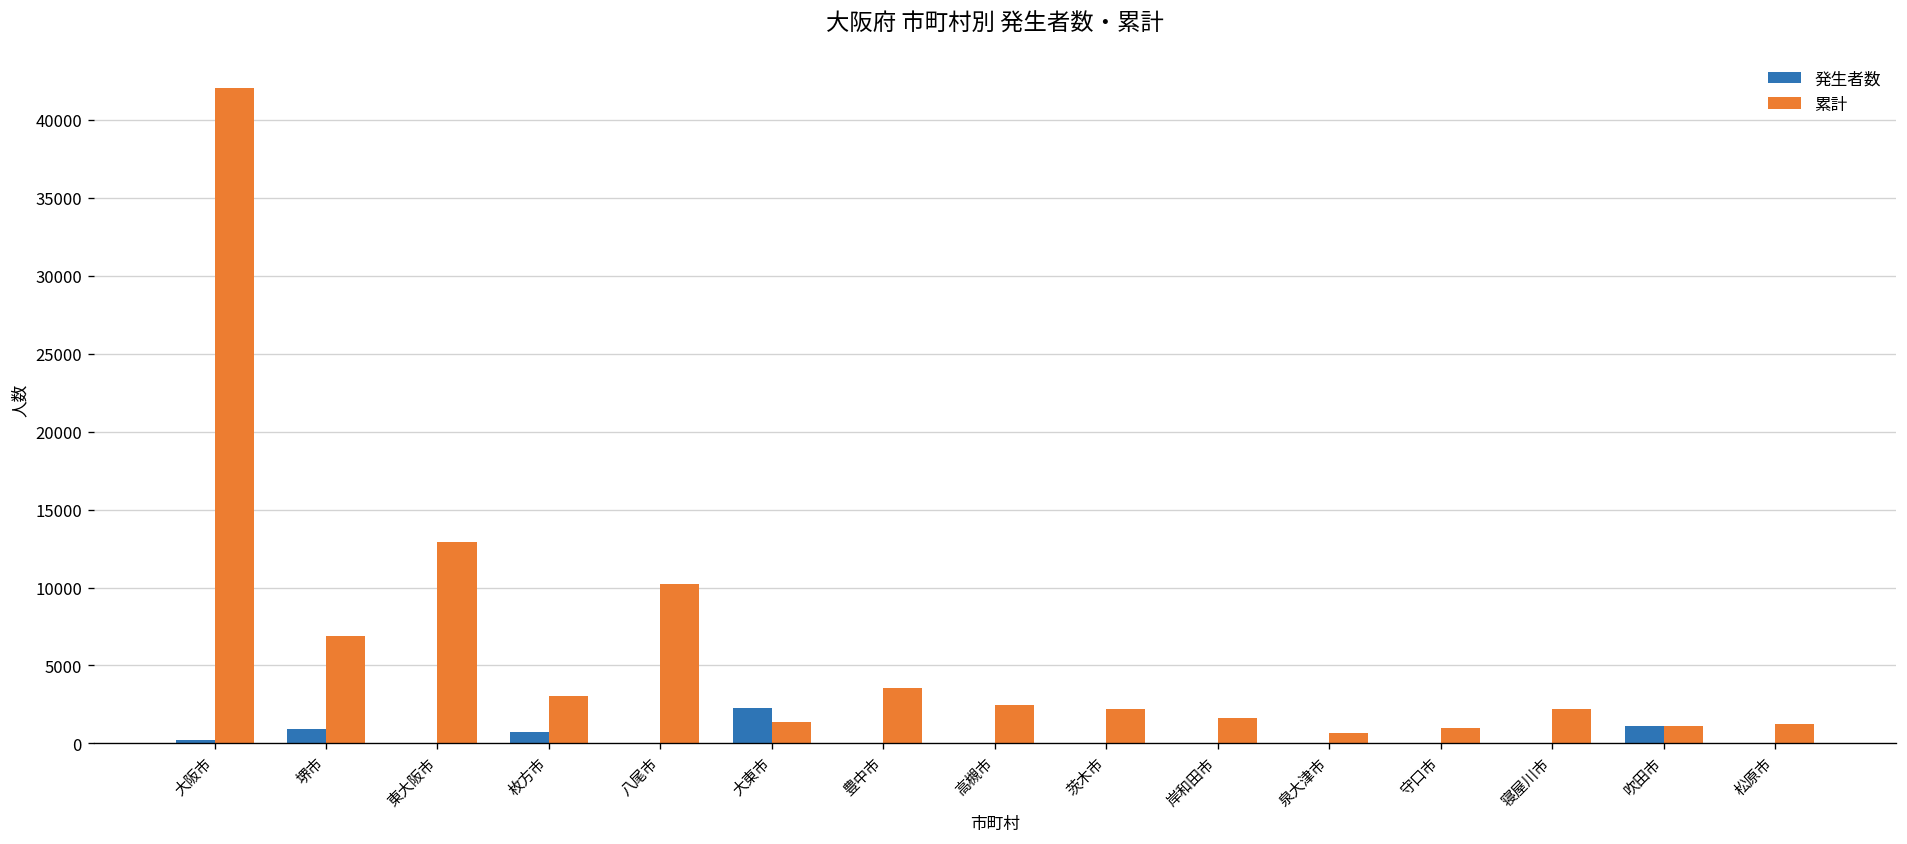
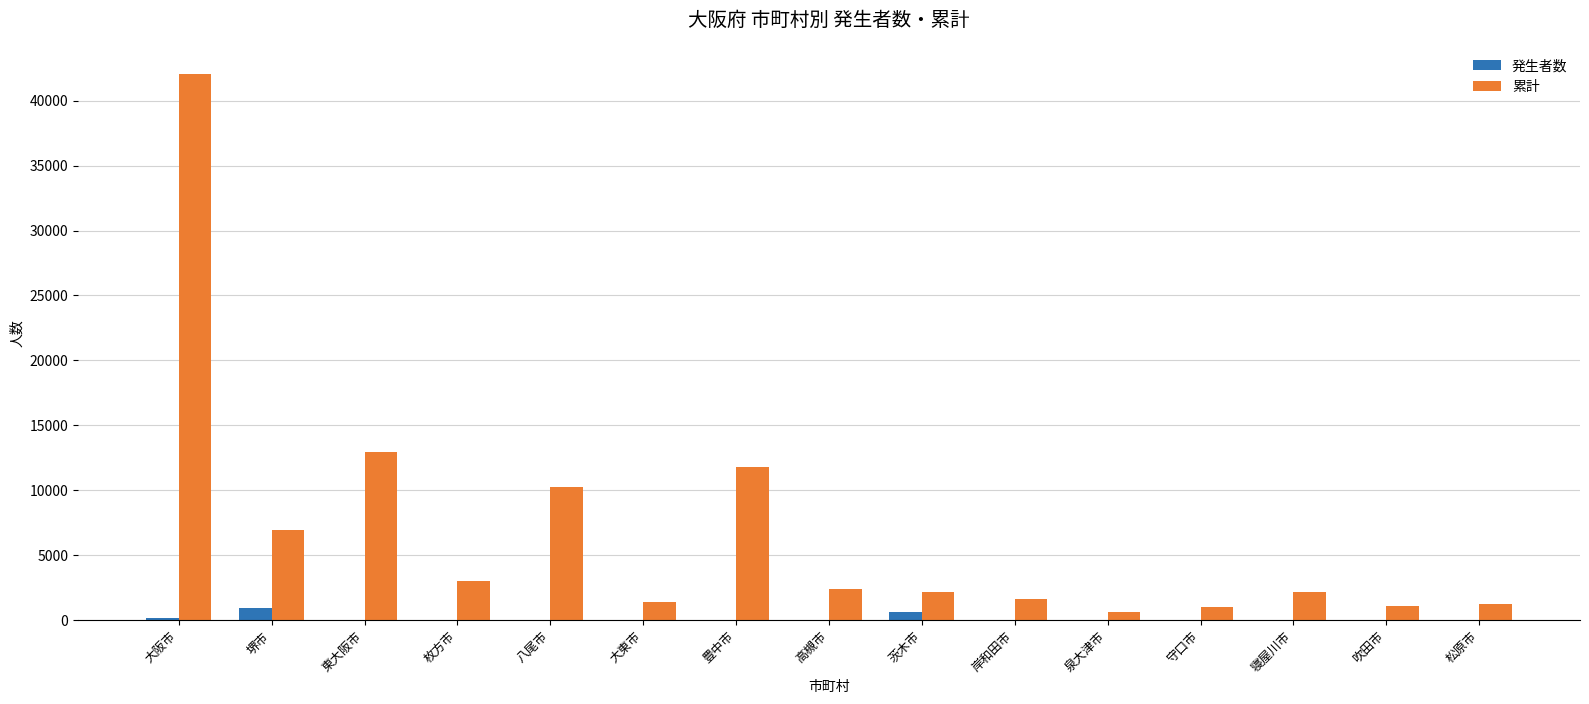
  {
    "発生者数": {
      "大阪市": 200,
      "堺市": 900,
-     "枚方市": 700,
-     "大東市": 2300,
-     "茨木市": 0,
-     "吹田市": 1100
+     "枚方市": 0,
+     "大東市": 0,
+     "茨木市": 600,
+     "吹田市": 0
    },
    "累計": {
      "大阪市": 42100,
      "堺市": 6900,
      "東大阪市": 12900,
      "枚方市": 3000,
      "八尾市": 10200,
      "大東市": 1400,
-     "豊中市": 3500,
+     "豊中市": 11800,
      "高槻市": 2400,
      "茨木市": 2200,
      "岸和田市": 1600,
      "泉大津市": 600,
      "守口市": 1000,
      "寝屋川市": 2200,
      "吹田市": 1100,
      "松原市": 1200
    }
  }
